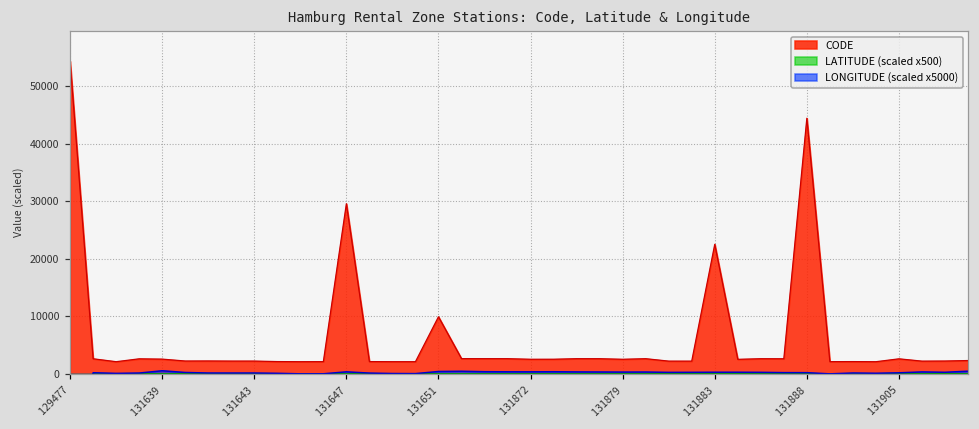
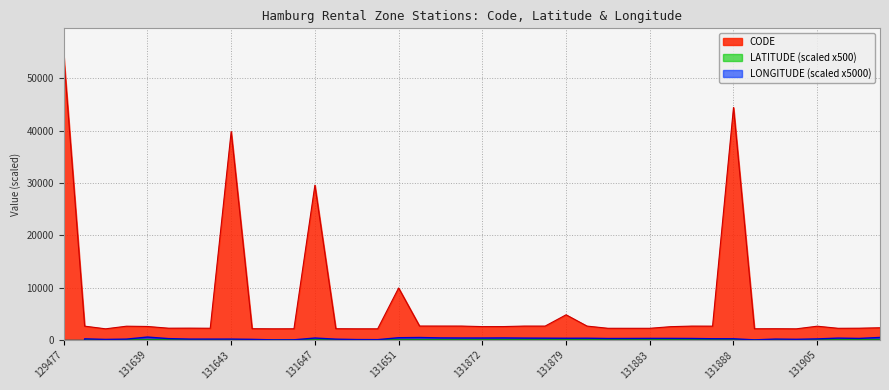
  {
    "CODE": {
      "129477": 54000,
      "131639": 3000,
-     "131643": 2000,
+     "131643": 40000,
      "131647": 30000,
      "131651": 10000,
      "131872": 3000,
-     "131879": 3000,
-     "131883": 23000,
+     "131879": 5000,
+     "131883": 2000,
      "131888": 44000,
      "131905": 3000
    }
  }
